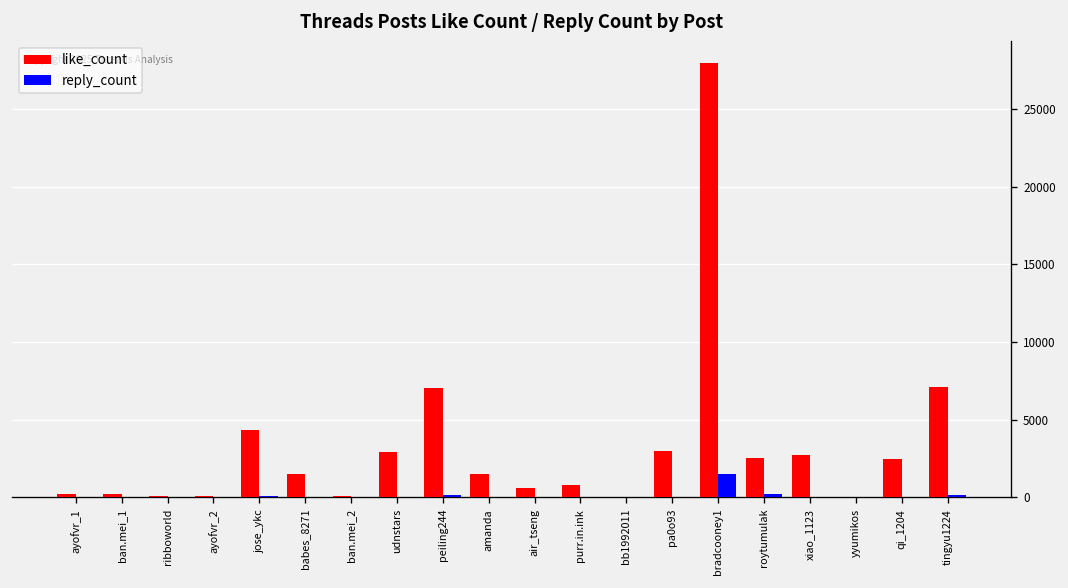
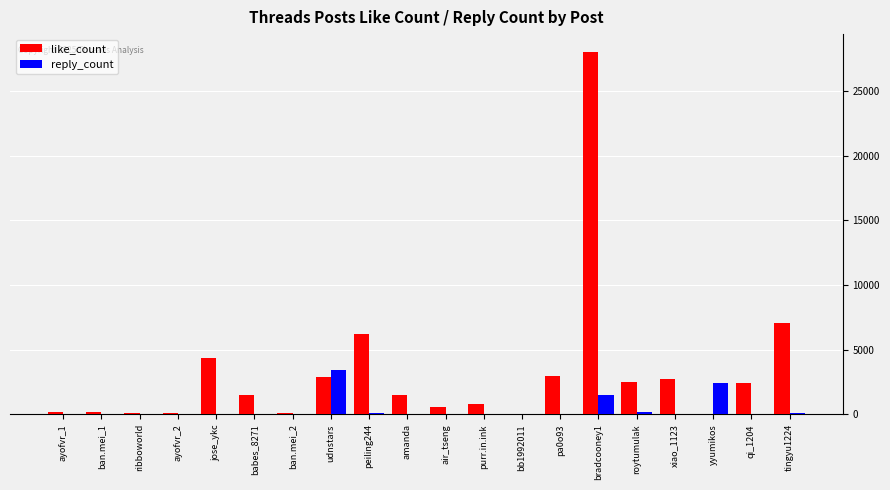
  {
    "like_count": {
      "ban.mei_1": 200,
      "jose_ykc": 4300,
      "babes_8271": 1500,
      "udnstars": 2900,
-     "peiling244": 7000,
+     "peiling244": 6200,
      "amanda": 1500,
      "air_tseng": 600,
      "purr.in.ink": 800,
      "pa0o93": 3000,
      "bradcooney1": 28000,
      "roytumulak": 2500,
      "xiao_1123": 2700,
      "qi_1204": 2500,
      "tingyu1224": 7100
    },
    "reply_count": {
-     "udnstars": 0,
+     "udnstars": 3400,
      "bradcooney1": 1500,
      "roytumulak": 200,
-     "yyumikos": 0
+     "yyumikos": 2400
    }
  }
